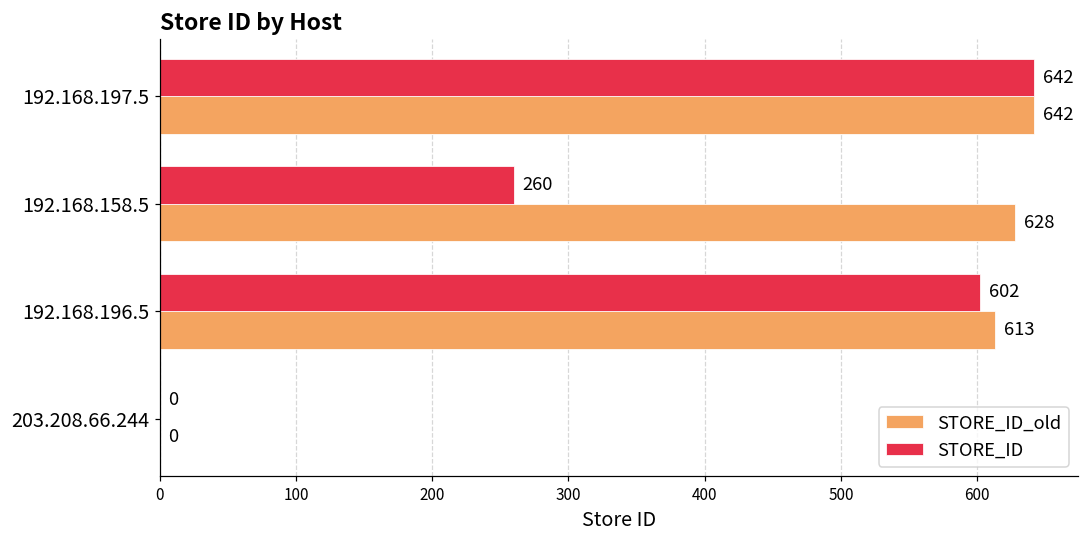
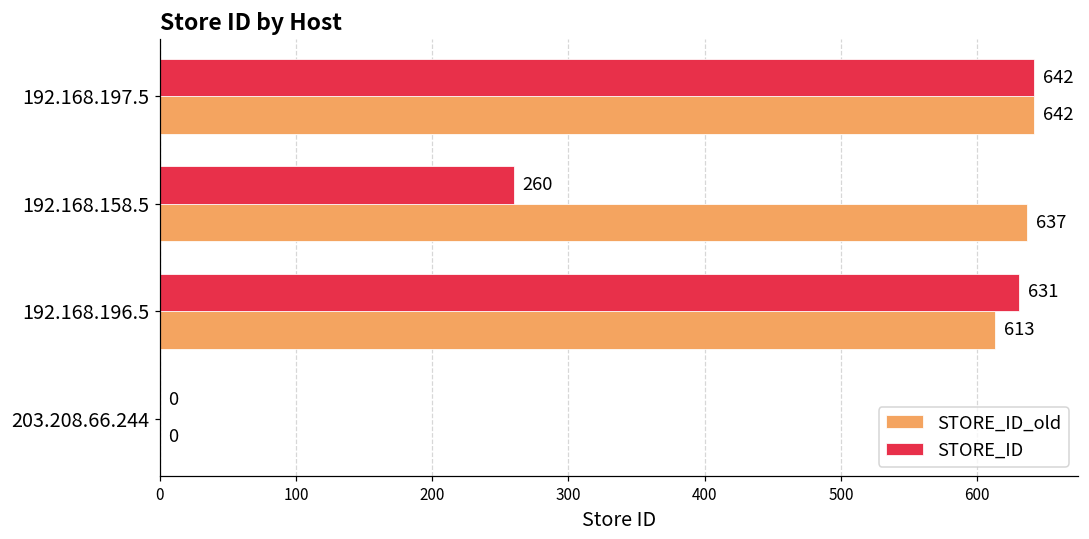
  {
    "STORE_ID_old": {
      "192.168.197.5": 642,
-     "192.168.158.5": 628,
+     "192.168.158.5": 637,
      "192.168.196.5": 613,
      "203.208.66.244": 0
    },
    "STORE_ID": {
      "192.168.197.5": 642,
      "192.168.158.5": 260,
-     "192.168.196.5": 602,
+     "192.168.196.5": 631,
      "203.208.66.244": 0
    }
  }
